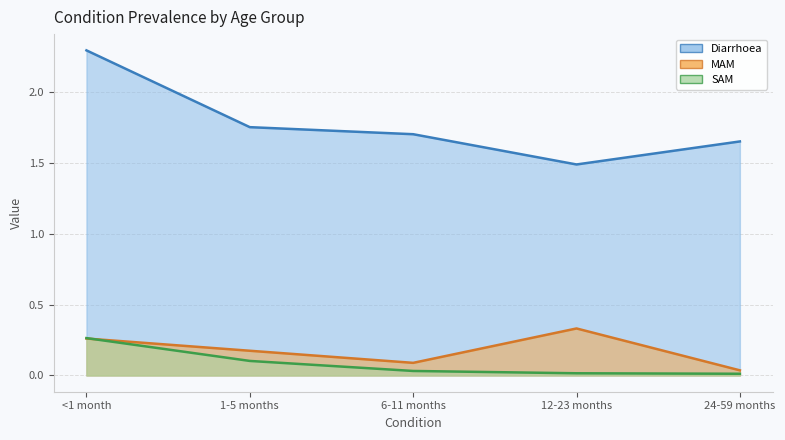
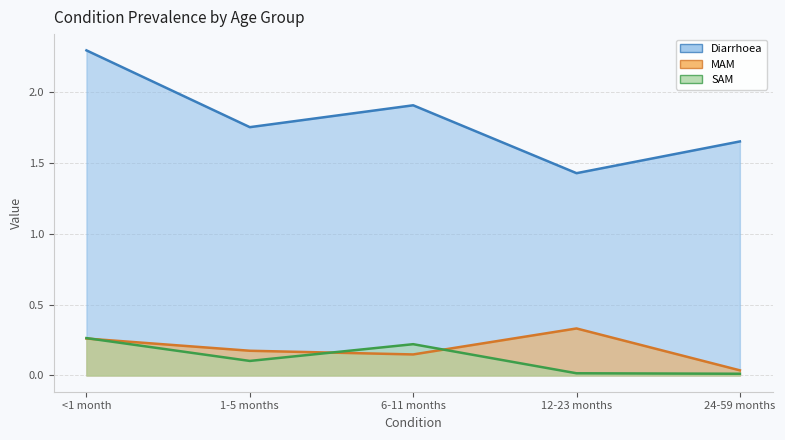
  {
    "Diarrhoea": {
      "<1 month": 2.29,
      "1-5 months": 1.75,
-     "6-11 months": 1.70,
-     "12-23 months": 1.49,
+     "6-11 months": 1.90,
+     "12-23 months": 1.43,
      "24-59 months": 1.65
    },
    "MAM": {
      "1-5 months": 0.17,
-     "6-11 months": 0.09,
+     "6-11 months": 0.15,
      "12-23 months": 0.33,
      "24-59 months": 0.04
    },
    "SAM": {
      "1-5 months": 0.10,
-     "6-11 months": 0.03,
+     "6-11 months": 0.22,
      "12-23 months": 0.02,
      "24-59 months": 0.01
    }
  }
